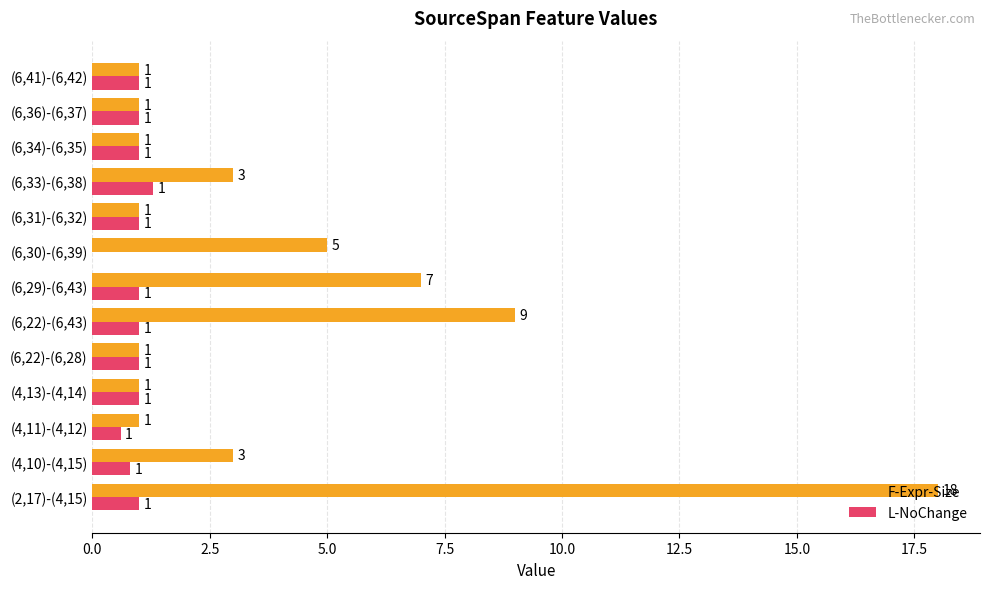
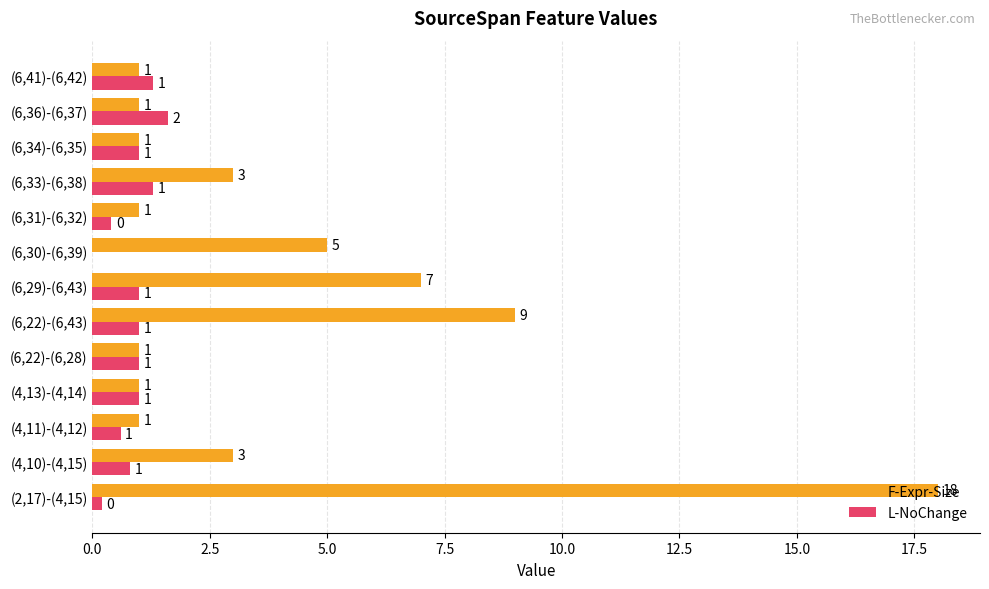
  {
    "F-Expr-Size": {
      "(6,41)-(6,42)": 1,
      "(6,36)-(6,37)": 1,
      "(6,34)-(6,35)": 1,
      "(6,33)-(6,38)": 3,
      "(6,31)-(6,32)": 1,
      "(6,30)-(6,39)": 5,
      "(6,29)-(6,43)": 7,
      "(6,22)-(6,43)": 9,
      "(6,22)-(6,28)": 1,
      "(4,13)-(4,14)": 1,
      "(4,11)-(4,12)": 1,
      "(4,10)-(4,15)": 3,
      "(2,17)-(4,15)": 18
    },
    "L-NoChange": {
-     "(6,41)-(6,42)": 1.0,
-     "(6,36)-(6,37)": 1,
+     "(6,41)-(6,42)": 1.3,
+     "(6,36)-(6,37)": 2,
      "(6,34)-(6,35)": 1,
      "(6,33)-(6,38)": 1,
-     "(6,31)-(6,32)": 1,
+     "(6,31)-(6,32)": 0,
      "(6,29)-(6,43)": 1,
      "(6,22)-(6,43)": 1,
      "(6,22)-(6,28)": 1,
      "(4,13)-(4,14)": 1,
      "(4,11)-(4,12)": 1,
      "(4,10)-(4,15)": 1,
-     "(2,17)-(4,15)": 1
+     "(2,17)-(4,15)": 0
    }
  }
